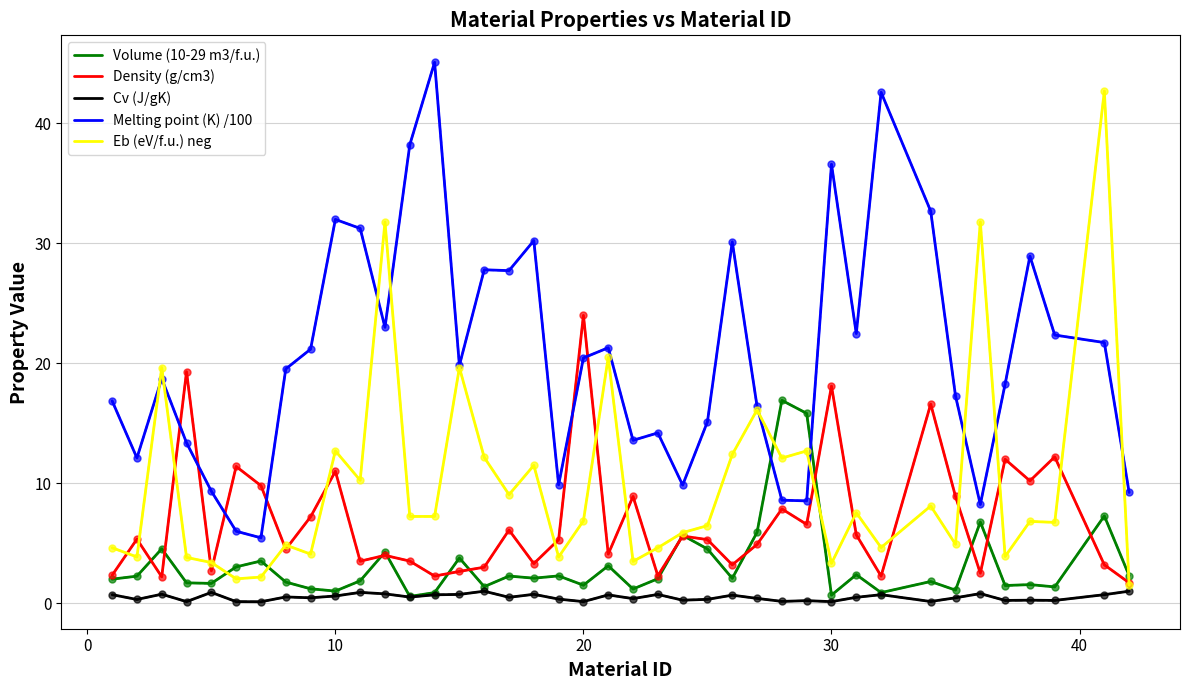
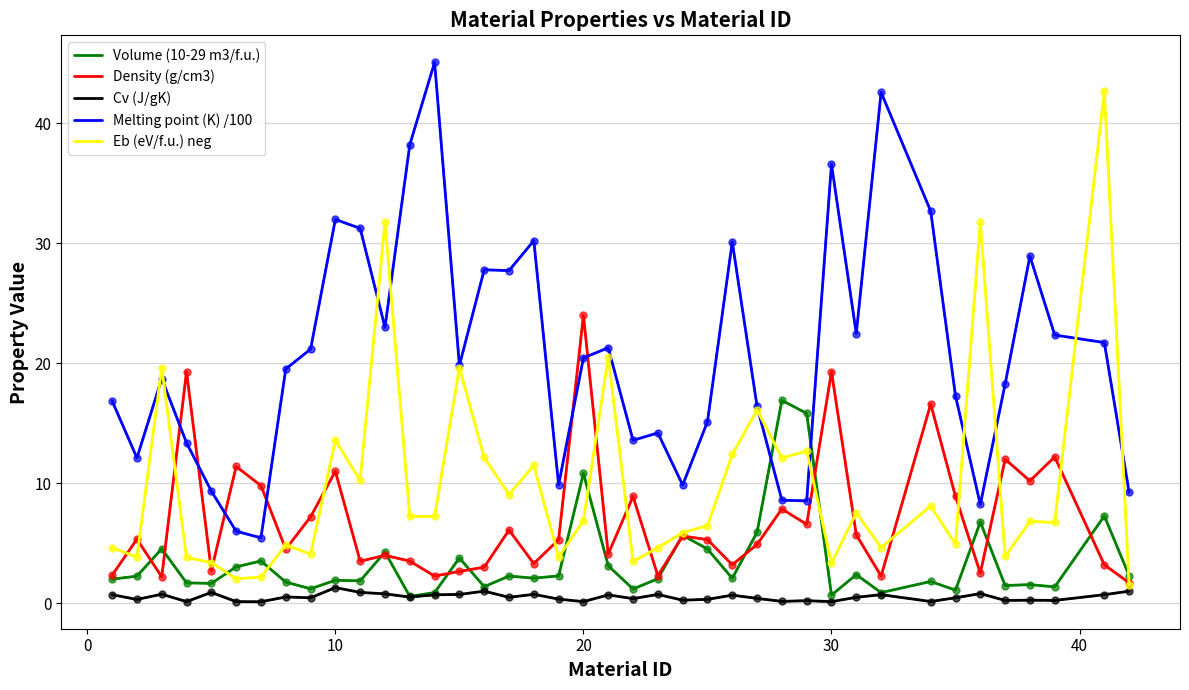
  {
    "Volume (10-29 m3/f.u.)": {
-     "10": 1.0,
-     "20": 1.5,
+     "10": 1.9,
+     "20": 10.8,
      "30": 0.7
    },
    "Density (g/cm3)": {
      "10": 11.0,
      "20": 24.0,
-     "30": 18.1
+     "30": 19.3
    },
    "Cv (J/gK)": {
-     "10": 0.6,
+     "10": 1.3,
      "20": 0.1,
      "30": 0.1
    },
    "Melting point (K) /100": {
      "10": 32.0,
      "20": 20.5,
      "30": 36.6
    },
    "Eb (eV/f.u.) neg": {
-     "10": 12.7,
+     "10": 13.6,
      "20": 6.9,
      "30": 3.3
    }
  }
